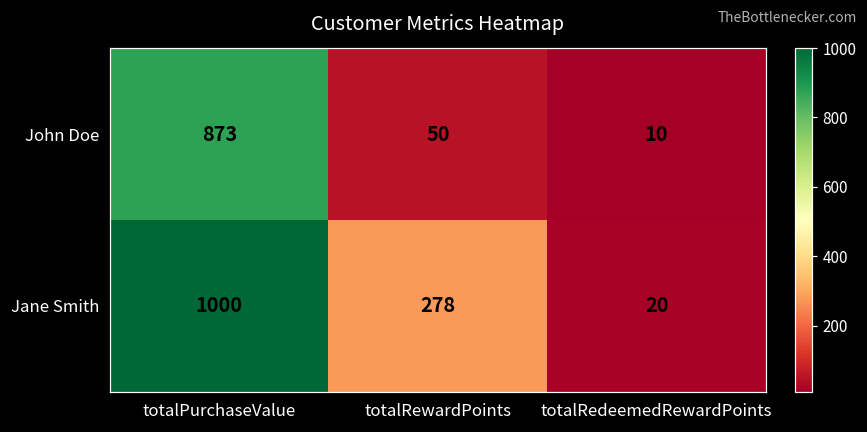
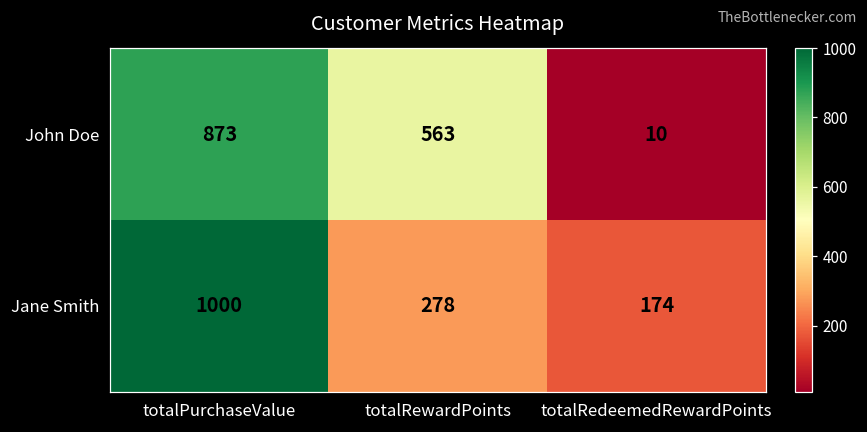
  {
    "John Doe": {
      "totalPurchaseValue": 873,
-     "totalRewardPoints": 50,
+     "totalRewardPoints": 563,
      "totalRedeemedRewardPoints": 10
    },
    "Jane Smith": {
      "totalPurchaseValue": 1000,
      "totalRewardPoints": 278,
-     "totalRedeemedRewardPoints": 20
+     "totalRedeemedRewardPoints": 174
    }
  }
